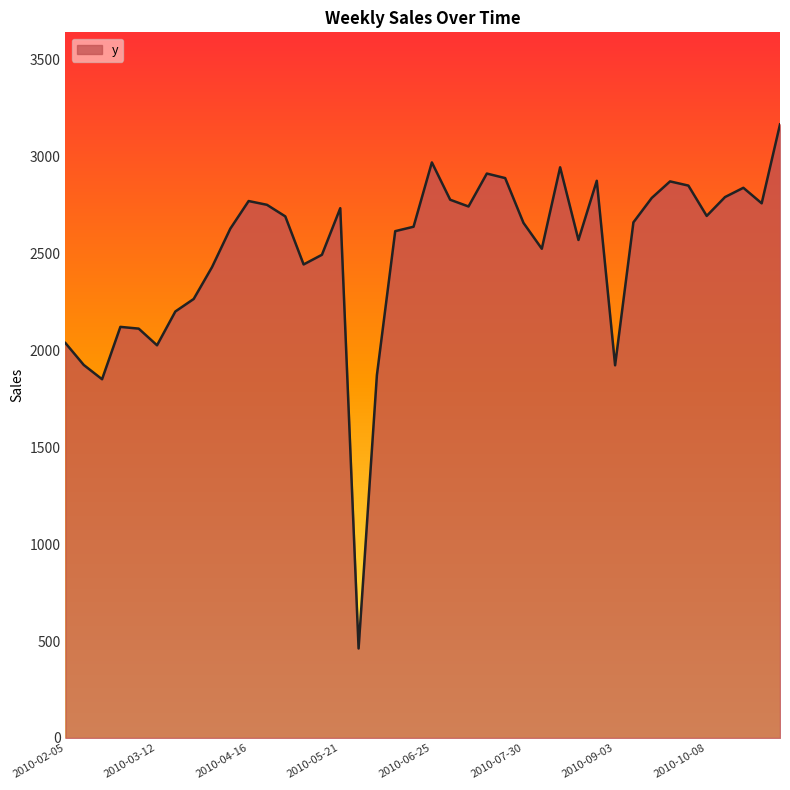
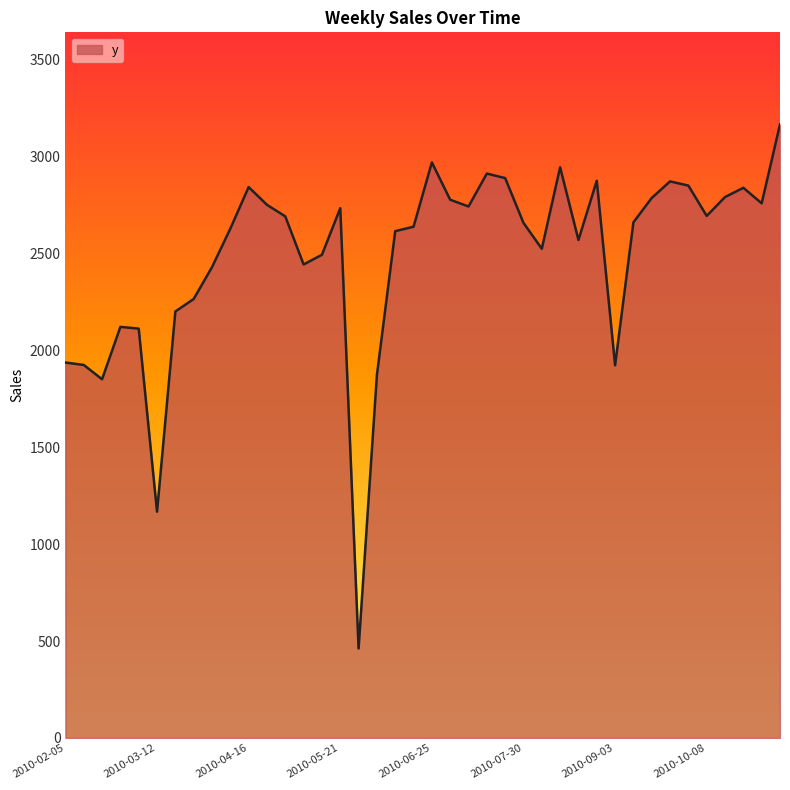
  {
-   "2010-02-05": 2040,
-   "2010-03-12": 2030,
-   "2010-04-16": 2770,
+   "2010-02-05": 1940,
+   "2010-03-12": 1170,
+   "2010-04-16": 2840,
    "2010-05-21": 2730,
    "2010-06-25": 2970,
    "2010-07-30": 2660,
    "2010-09-03": 1920,
    "2010-10-08": 2690
  }
